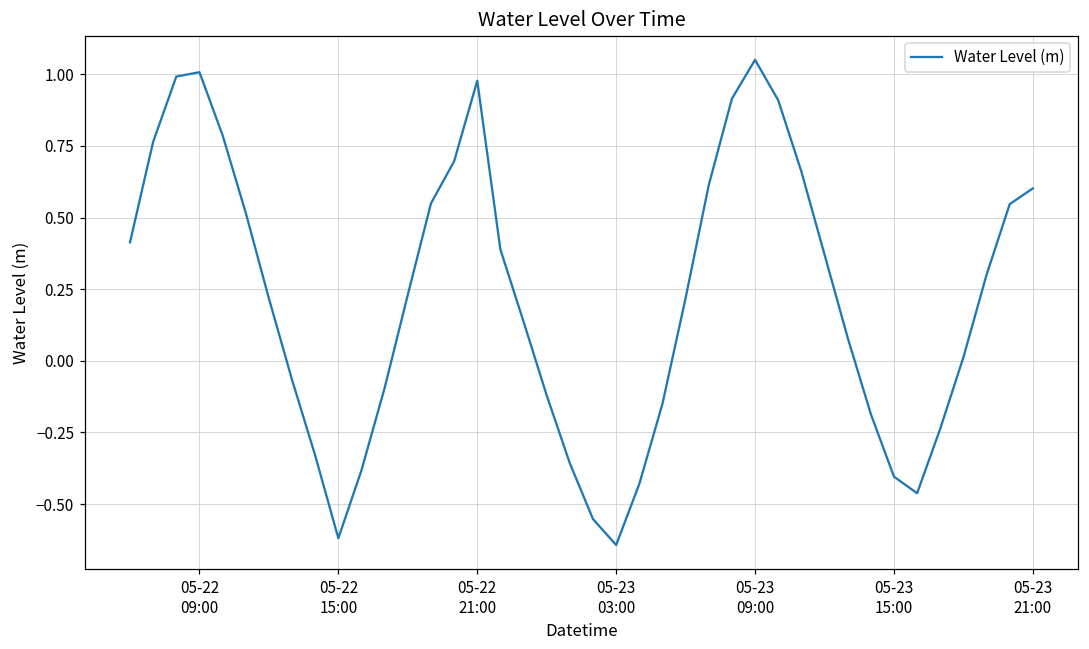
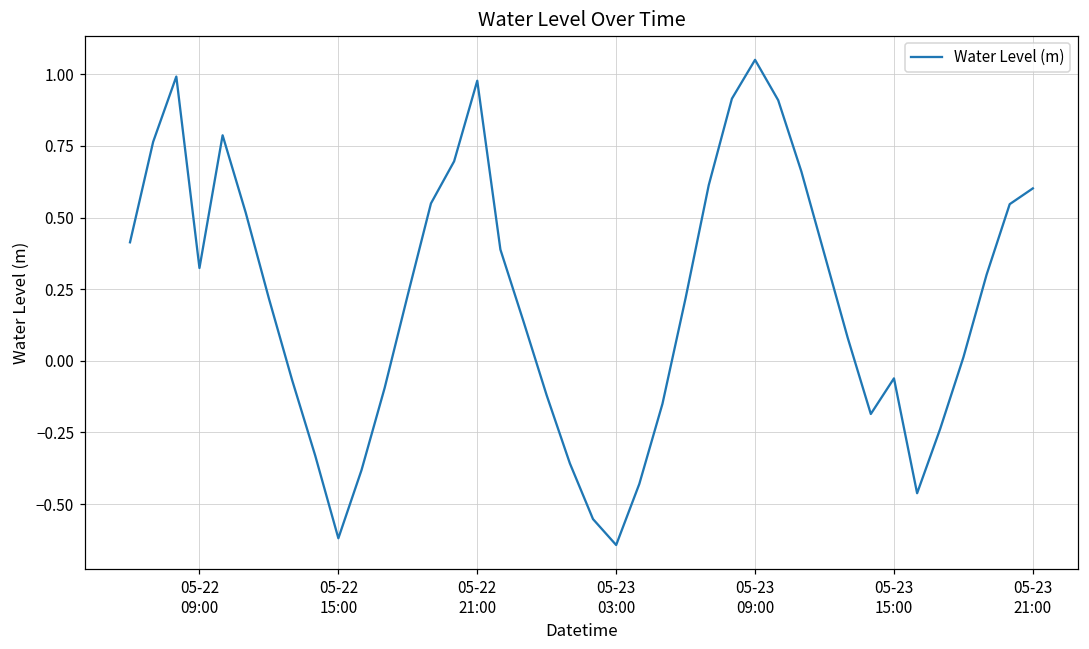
  {
-   "05-22 09:00": 1.01,
+   "05-22 09:00": 0.32,
    "05-22 15:00": -0.62,
    "05-22 21:00": 0.98,
    "05-23 03:00": -0.64,
    "05-23 09:00": 1.05,
-   "05-23 15:00": -0.40,
+   "05-23 15:00": -0.06,
    "05-23 21:00": 0.60
  }
